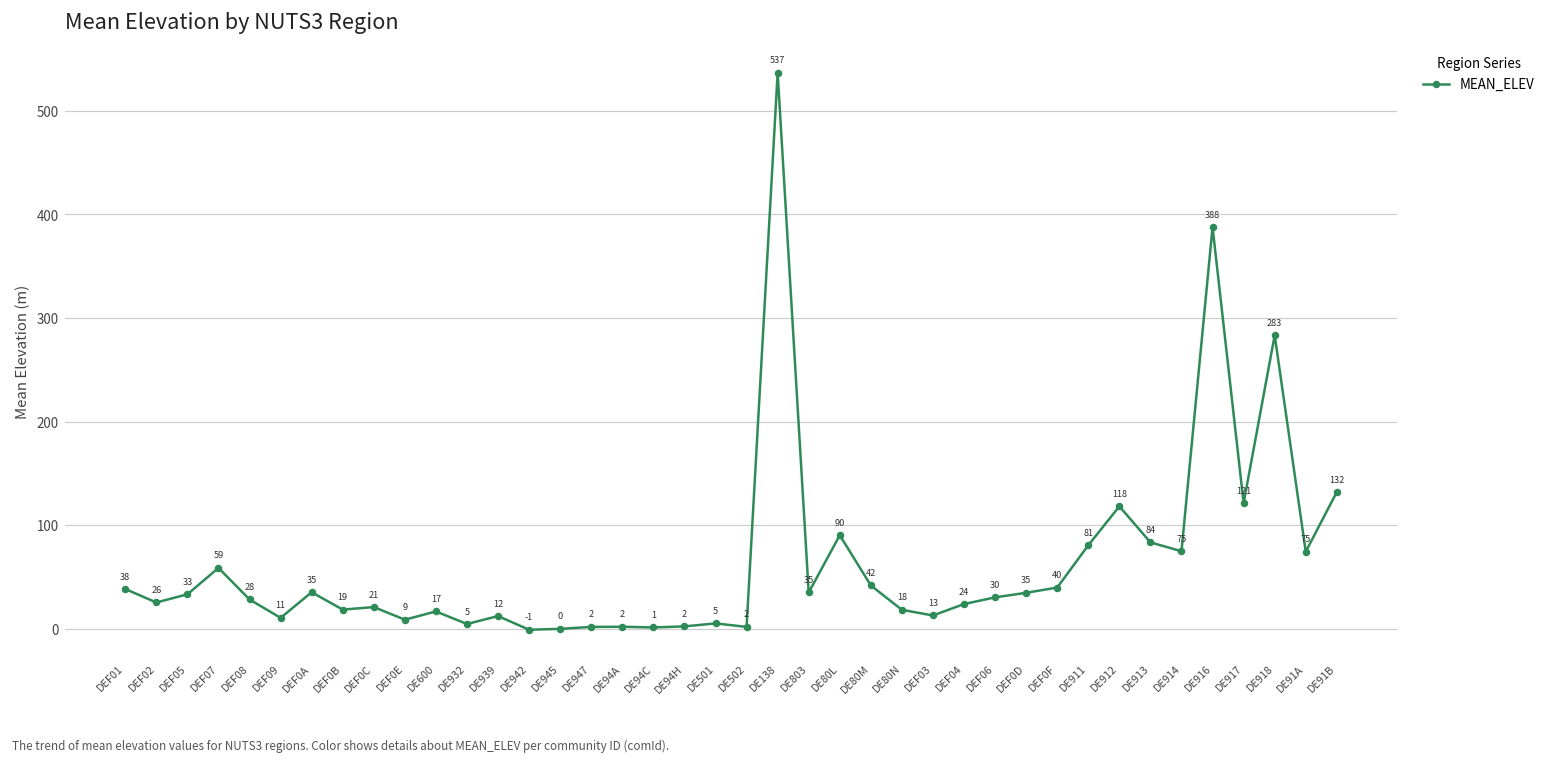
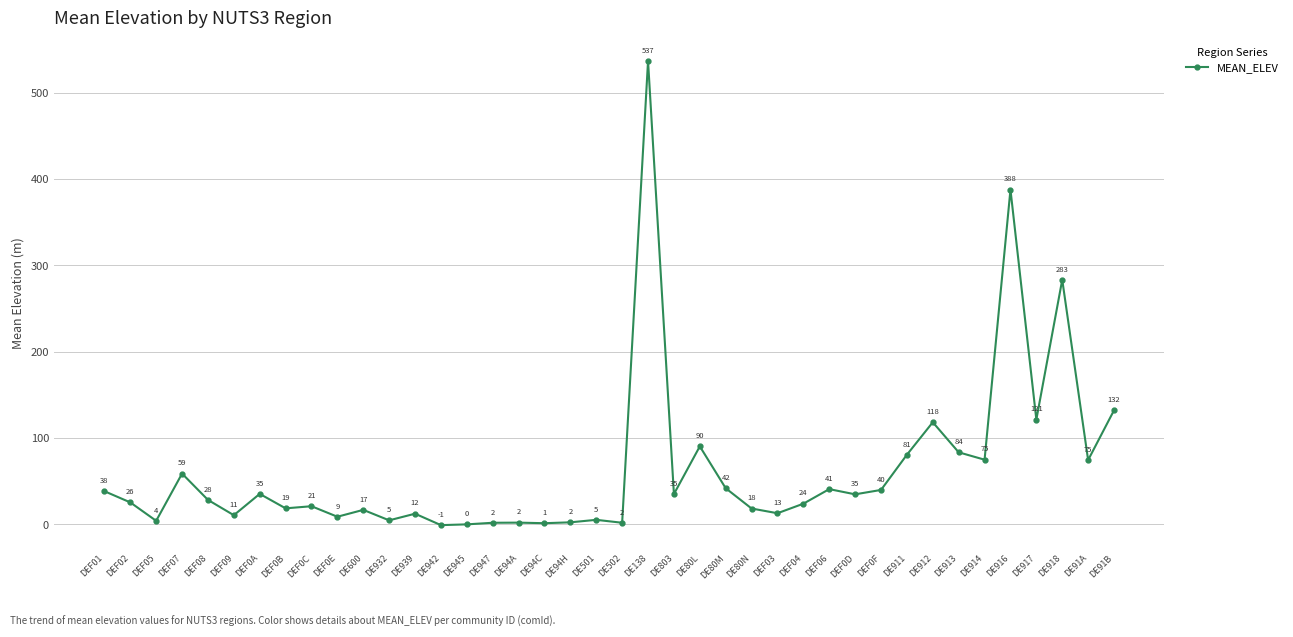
  {
    "DEF01": 38,
    "DEF02": 26,
-   "DEF05": 33,
+   "DEF05": 4,
    "DEF07": 59,
    "DEF08": 28,
    "DEF09": 11,
    "DEF0A": 35,
    "DEF0B": 19,
    "DEF0C": 21,
    "DEF0E": 9,
    "DE600": 17,
    "DE932": 5,
    "DE939": 12,
    "DE942": -1,
    "DE945": 0,
    "DE947": 2,
    "DE94A": 2,
    "DE94C": 1,
    "DE94H": 2,
    "DE501": 5,
    "DE502": 2,
    "DE138": 537,
    "DE803": 35,
    "DE80L": 90,
    "DE80M": 42,
    "DE80N": 18,
    "DEF03": 13,
    "DEF04": 24,
-   "DEF06": 30,
+   "DEF06": 41,
    "DEF0D": 35,
    "DEF0F": 40,
    "DE911": 81,
    "DE912": 118,
    "DE913": 84,
    "DE914": 75,
    "DE916": 388,
    "DE917": 121,
    "DE918": 283,
    "DE91A": 75,
    "DE91B": 132
  }
